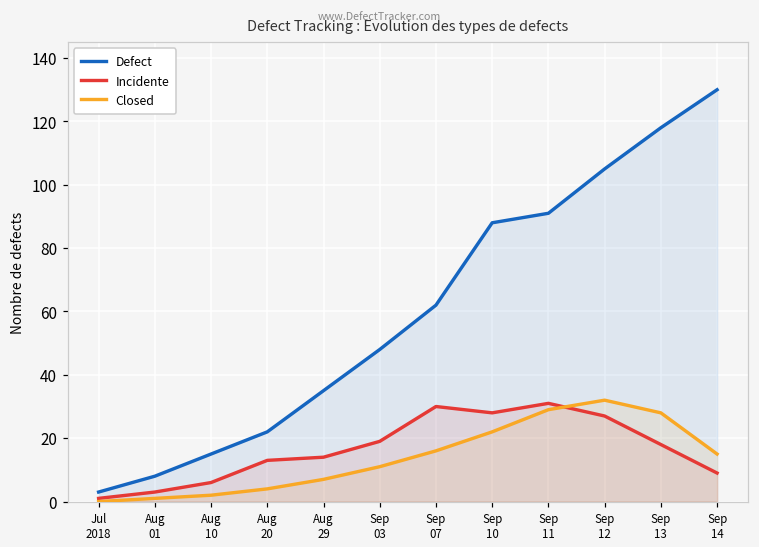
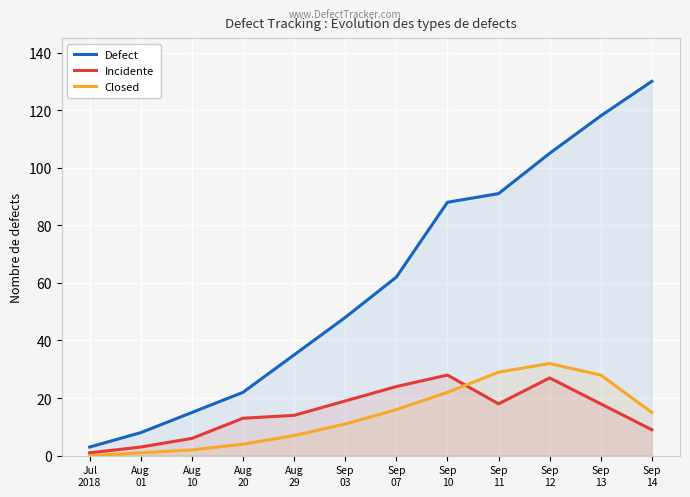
  {
    "Defect": {
      "Jul 2018": 3,
      "Aug 01": 8,
      "Aug 10": 15,
      "Aug 20": 22,
      "Aug 29": 35,
      "Sep 03": 48,
      "Sep 07": 62,
      "Sep 10": 88,
      "Sep 11": 91,
      "Sep 12": 105,
      "Sep 13": 118,
      "Sep 14": 130
    },
    "Incidente": {
      "Jul 2018": 1,
      "Aug 01": 3,
      "Aug 10": 6,
      "Aug 20": 13,
      "Aug 29": 14,
      "Sep 03": 19,
-     "Sep 07": 30,
+     "Sep 07": 24,
      "Sep 10": 28,
-     "Sep 11": 31,
+     "Sep 11": 18,
      "Sep 12": 27,
      "Sep 13": 18,
      "Sep 14": 9
    },
    "Closed": {
      "Jul 2018": 0,
      "Aug 01": 1,
      "Aug 10": 2,
      "Aug 20": 4,
      "Aug 29": 7,
      "Sep 03": 11,
      "Sep 07": 16,
      "Sep 10": 22,
      "Sep 11": 29,
      "Sep 12": 32,
      "Sep 13": 28,
      "Sep 14": 15
    }
  }
